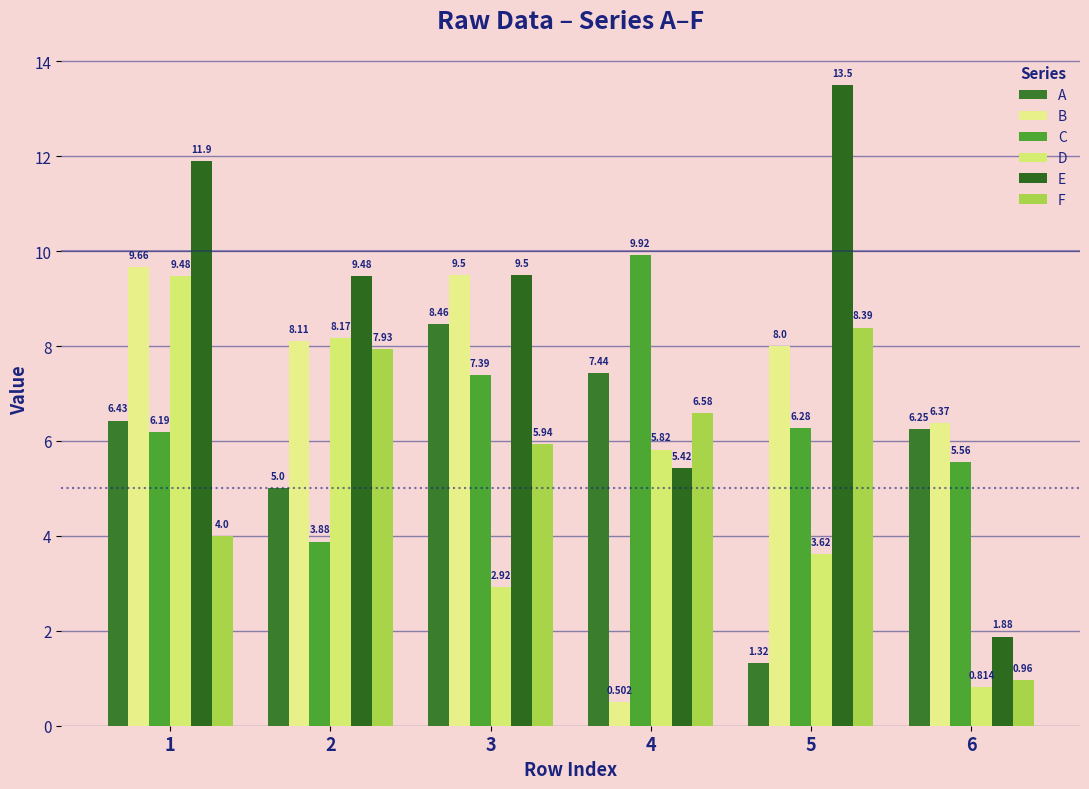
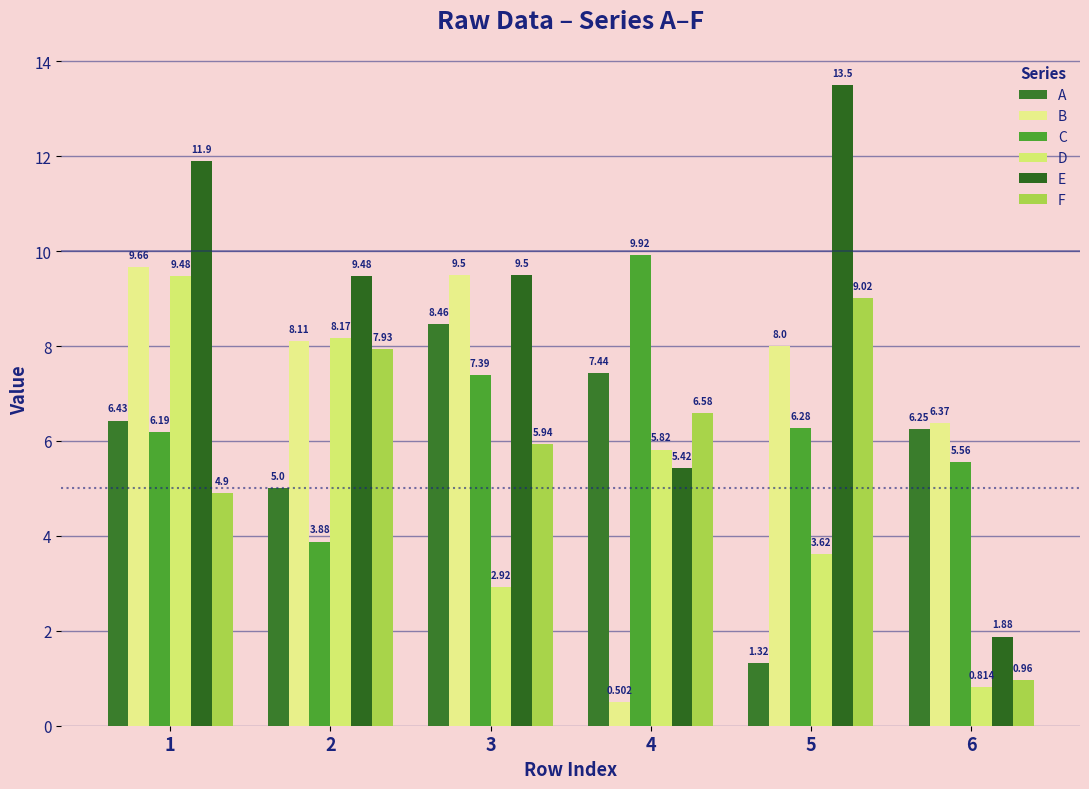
  {
    "F": {
-     "1": 4.0,
+     "1": 4.9,
      "2": 7.93,
      "3": 5.94,
      "4": 6.58,
-     "5": 8.39,
+     "5": 9.02,
      "6": 0.96
    }
  }
